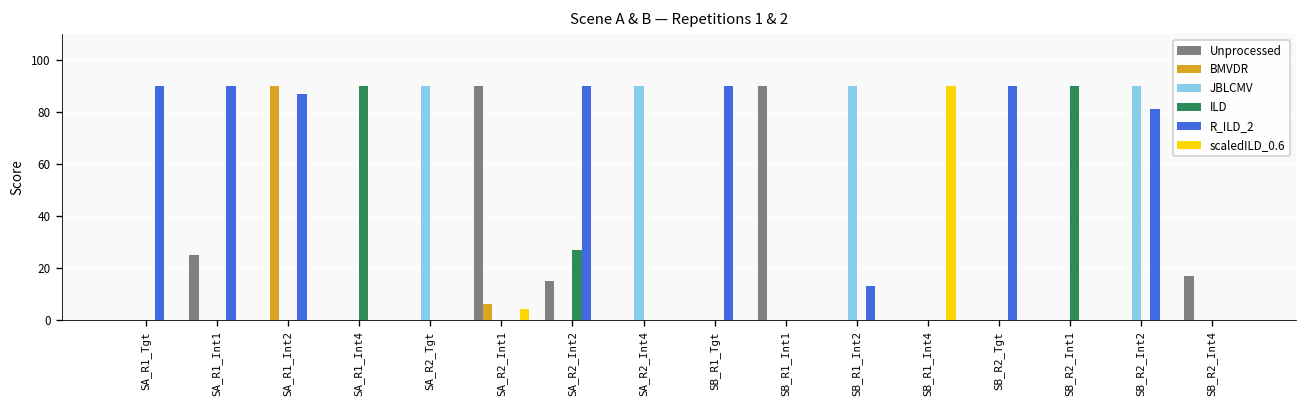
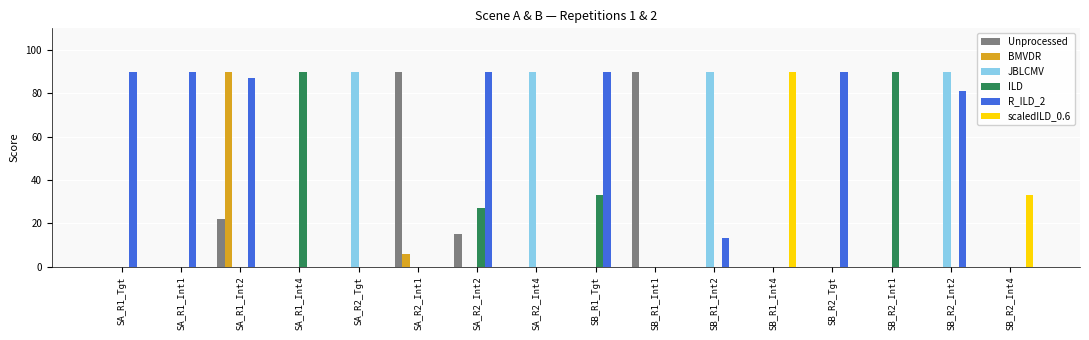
  {
    "Unprocessed": {
      "SA_R1_Tgt": 0,
-     "SA_R1_Int1": 25,
-     "SA_R1_Int2": 0,
+     "SA_R1_Int1": 0,
+     "SA_R1_Int2": 22,
      "SA_R1_Int4": 0,
      "SA_R2_Tgt": 0,
      "SA_R2_Int1": 90,
      "SA_R2_Int2": 15,
      "SA_R2_Int4": 0,
      "SB_R1_Tgt": 0,
      "SB_R1_Int1": 90,
      "SB_R1_Int2": 0,
      "SB_R1_Int4": 0,
      "SB_R2_Tgt": 0,
      "SB_R2_Int1": 0,
      "SB_R2_Int2": 0,
-     "SB_R2_Int4": 17
+     "SB_R2_Int4": 0
    },
    "BMVDR": {
      "SA_R1_Tgt": 0,
      "SA_R1_Int1": 0,
      "SA_R1_Int2": 90,
      "SA_R1_Int4": 0,
      "SA_R2_Tgt": 0,
      "SA_R2_Int1": 6,
      "SA_R2_Int2": 0,
      "SA_R2_Int4": 0,
      "SB_R1_Tgt": 0,
      "SB_R1_Int1": 0,
      "SB_R1_Int2": 0,
      "SB_R1_Int4": 0,
      "SB_R2_Tgt": 0,
      "SB_R2_Int1": 0,
      "SB_R2_Int2": 0,
      "SB_R2_Int4": 0
    },
    "JBLCMV": {
      "SA_R1_Tgt": 0,
      "SA_R1_Int1": 0,
      "SA_R1_Int2": 0,
      "SA_R1_Int4": 0,
      "SA_R2_Tgt": 90,
      "SA_R2_Int1": 0,
      "SA_R2_Int2": 0,
      "SA_R2_Int4": 90,
      "SB_R1_Tgt": 0,
      "SB_R1_Int1": 0,
      "SB_R1_Int2": 90,
      "SB_R1_Int4": 0,
      "SB_R2_Tgt": 0,
      "SB_R2_Int1": 0,
      "SB_R2_Int2": 90,
      "SB_R2_Int4": 0
    },
    "ILD": {
      "SA_R1_Tgt": 0,
      "SA_R1_Int1": 0,
      "SA_R1_Int2": 0,
      "SA_R1_Int4": 90,
      "SA_R2_Tgt": 0,
      "SA_R2_Int1": 0,
      "SA_R2_Int2": 27,
      "SA_R2_Int4": 0,
-     "SB_R1_Tgt": 0,
+     "SB_R1_Tgt": 33,
      "SB_R1_Int1": 0,
      "SB_R1_Int2": 0,
      "SB_R1_Int4": 0,
      "SB_R2_Tgt": 0,
      "SB_R2_Int1": 90,
      "SB_R2_Int2": 0,
      "SB_R2_Int4": 0
    },
    "R_ILD_2": {
      "SA_R1_Tgt": 90,
      "SA_R1_Int1": 90,
      "SA_R1_Int2": 87,
      "SA_R1_Int4": 0,
      "SA_R2_Tgt": 0,
      "SA_R2_Int1": 0,
      "SA_R2_Int2": 90,
      "SA_R2_Int4": 0,
      "SB_R1_Tgt": 90,
      "SB_R1_Int1": 0,
      "SB_R1_Int2": 13,
      "SB_R1_Int4": 0,
      "SB_R2_Tgt": 90,
      "SB_R2_Int1": 0,
      "SB_R2_Int2": 81,
      "SB_R2_Int4": 0
    },
    "scaledILD_0.6": {
      "SA_R1_Tgt": 0,
      "SA_R1_Int1": 0,
      "SA_R1_Int2": 0,
      "SA_R1_Int4": 0,
      "SA_R2_Tgt": 0,
-     "SA_R2_Int1": 4,
+     "SA_R2_Int1": 0,
      "SA_R2_Int2": 0,
      "SA_R2_Int4": 0,
      "SB_R1_Tgt": 0,
      "SB_R1_Int1": 0,
      "SB_R1_Int2": 0,
      "SB_R1_Int4": 90,
      "SB_R2_Tgt": 0,
      "SB_R2_Int1": 0,
      "SB_R2_Int2": 0,
-     "SB_R2_Int4": 0
+     "SB_R2_Int4": 33
    }
  }
